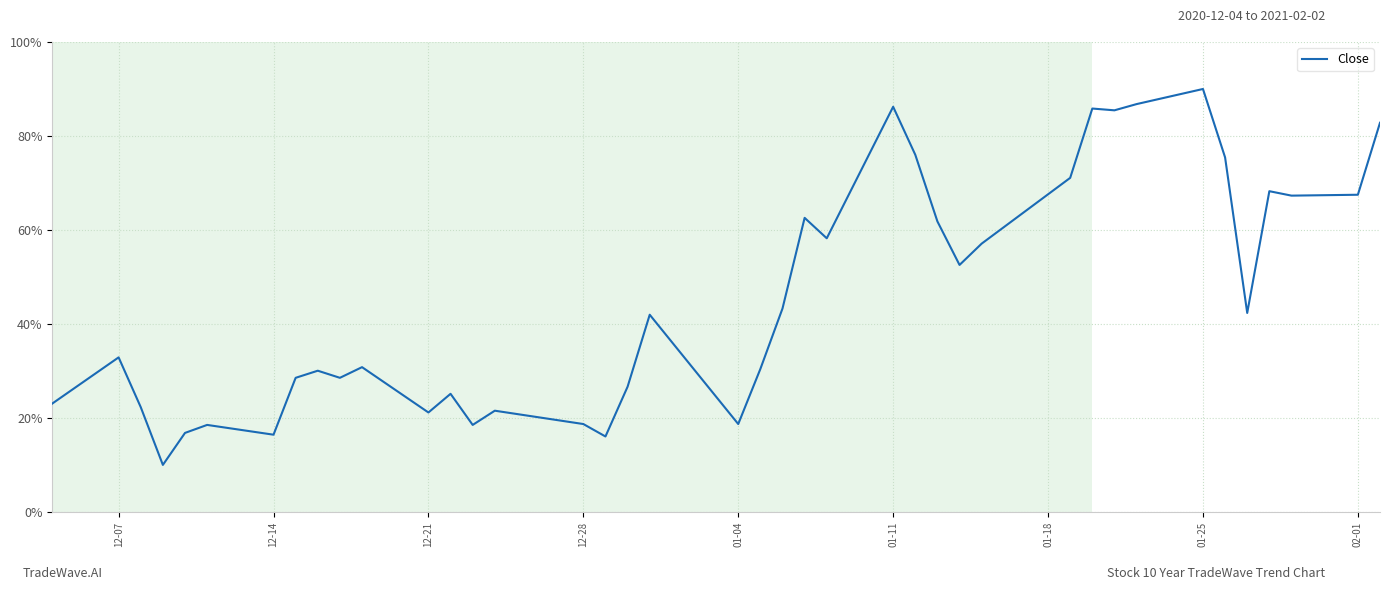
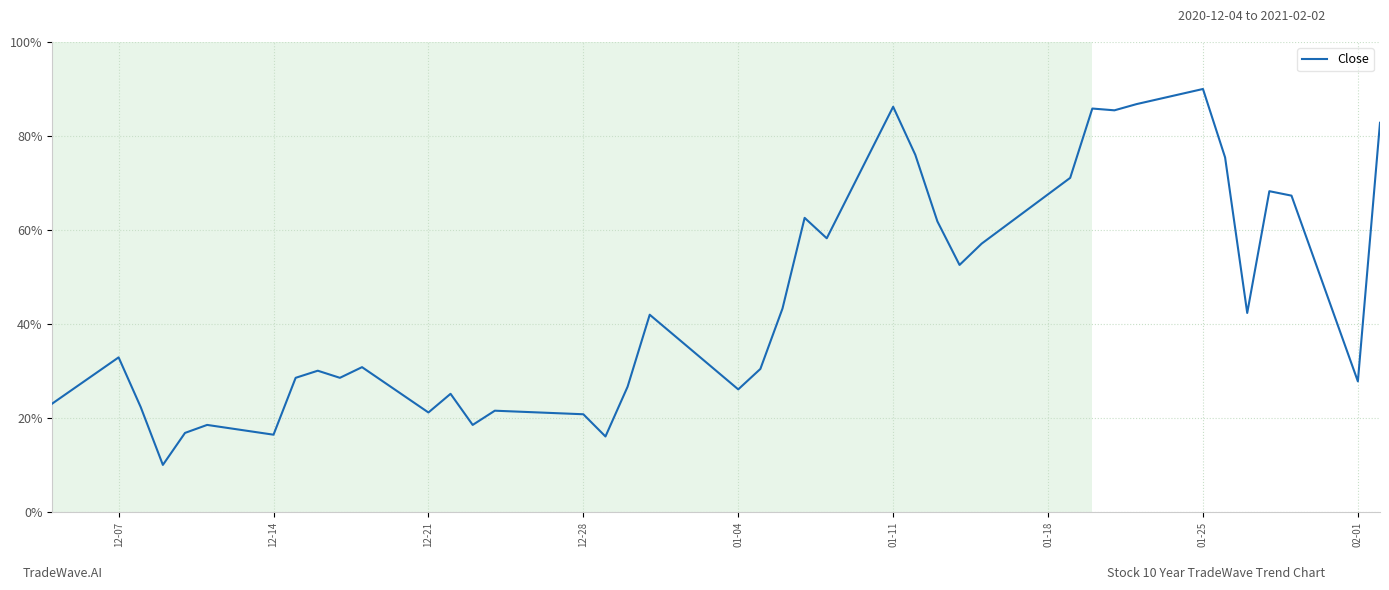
  {
    "12-07": "33%",
    "12-14": "16%",
    "12-21": "21%",
-   "12-28": "19%",
-   "01-04": "19%",
+   "12-28": "21%",
+   "01-04": "26%",
    "01-11": "86%",
    "01-25": "90%",
-   "02-01": "67%"
+   "02-01": "28%"
  }
